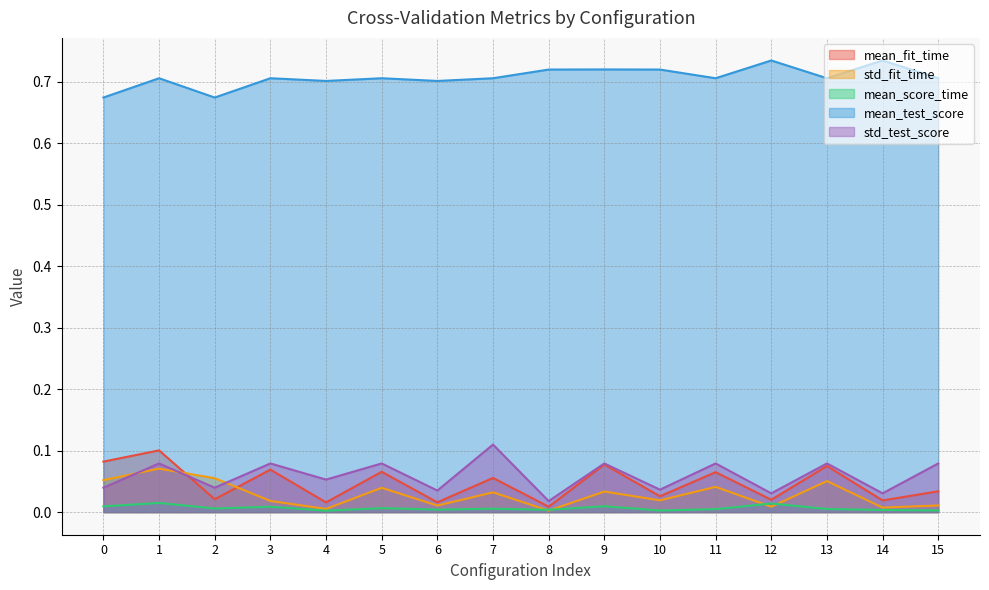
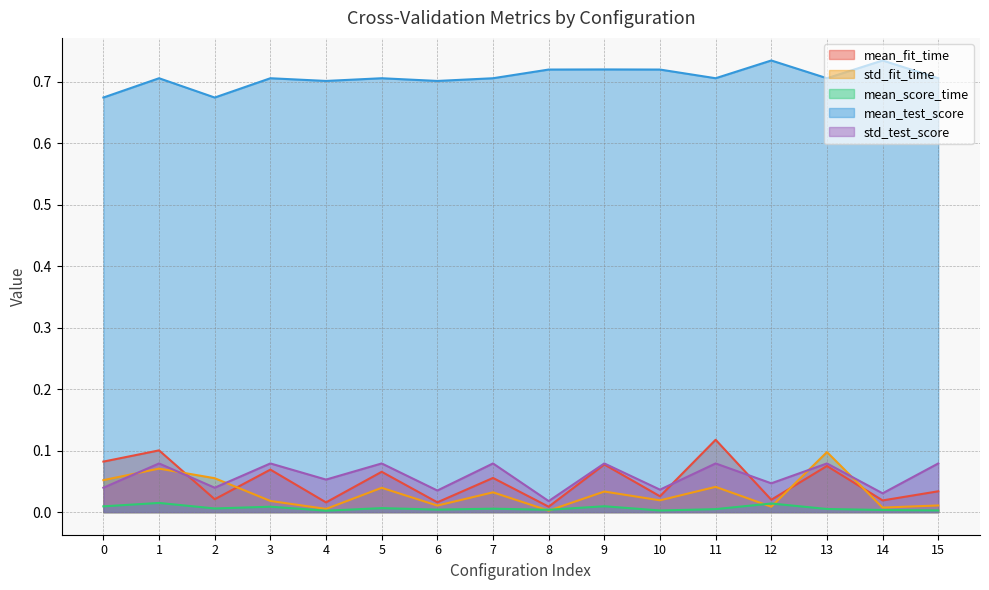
  {
    "mean_fit_time": {
      "0": 0.08,
      "1": 0.10,
      "2": 0.02,
      "3": 0.07,
      "4": 0.02,
      "5": 0.07,
      "6": 0.02,
      "7": 0.06,
      "8": 0.01,
      "10": 0.03,
-     "11": 0.07,
+     "11": 0.12,
      "12": 0.02,
      "13": 0.08,
      "14": 0.02,
      "15": 0.03
    },
    "std_fit_time": {
      "0": 0.05,
      "1": 0.07,
      "2": 0.06,
      "3": 0.02,
      "5": 0.04,
      "6": 0.01,
      "7": 0.03,
      "9": 0.03,
      "10": 0.02,
      "11": 0.04,
      "12": 0.01,
-     "13": 0.05,
+     "13": 0.10,
      "15": 0.01
    },
    "mean_score_time": {
      "0": 0.01,
      "1": 0.01,
      "2": 0.01,
      "3": 0.01,
      "5": 0.01,
      "6": 0.00,
      "7": 0.01,
      "9": 0.01,
      "10": 0.00,
      "11": 0.00,
      "12": 0.01,
      "13": 0.01,
      "15": 0.00
    },
    "mean_test_score": {
      "0": 0.67,
      "1": 0.71,
      "2": 0.67,
      "3": 0.71,
      "4": 0.70,
      "5": 0.71,
      "6": 0.70,
      "7": 0.71,
      "8": 0.72,
      "9": 0.72,
      "10": 0.72,
      "11": 0.71,
      "12": 0.73
    },
    "std_test_score": {
      "0": 0.04,
      "1": 0.08,
      "2": 0.04,
      "3": 0.08,
      "4": 0.05,
      "5": 0.08,
      "6": 0.04,
-     "7": 0.11,
+     "7": 0.08,
      "8": 0.02,
      "10": 0.04,
      "11": 0.08,
-     "12": 0.03,
+     "12": 0.05,
      "13": 0.08,
      "14": 0.03,
      "15": 0.08
    }
  }
